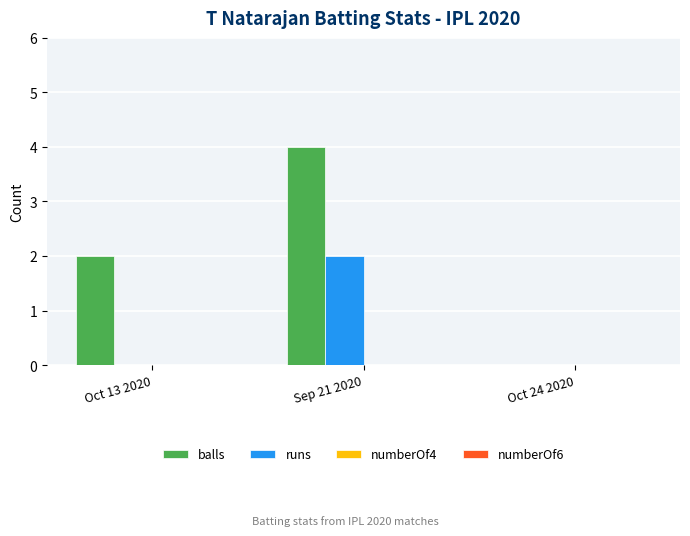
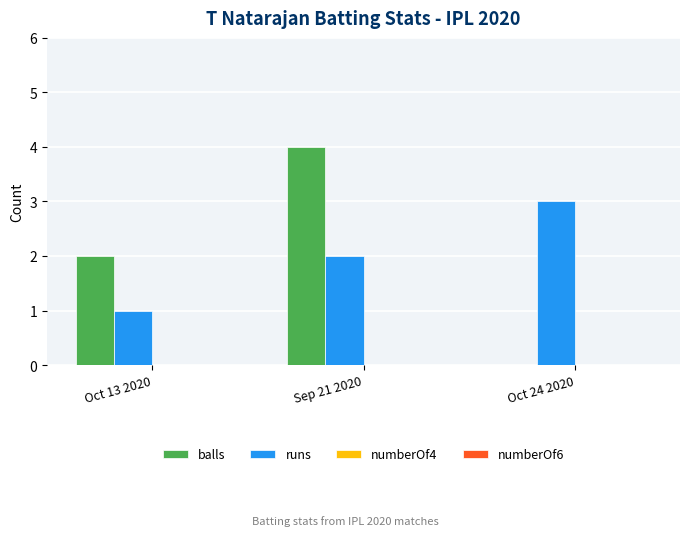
  {
    "balls": {
      "Oct 13 2020": 2,
      "Sep 21 2020": 4,
      "Oct 24 2020": 0
    },
    "runs": {
-     "Oct 13 2020": 0,
+     "Oct 13 2020": 1,
      "Sep 21 2020": 2,
-     "Oct 24 2020": 0
+     "Oct 24 2020": 3
    },
    "numberOf4": {
      "Oct 13 2020": 0,
      "Sep 21 2020": 0,
      "Oct 24 2020": 0
    },
    "numberOf6": {
      "Oct 13 2020": 0,
      "Sep 21 2020": 0,
      "Oct 24 2020": 0
    }
  }
